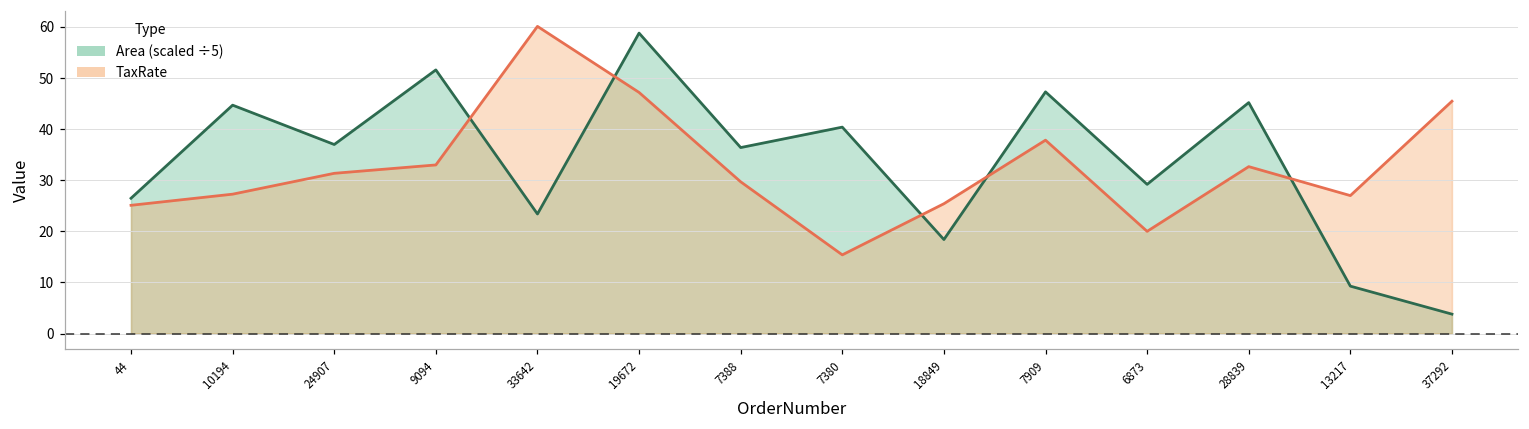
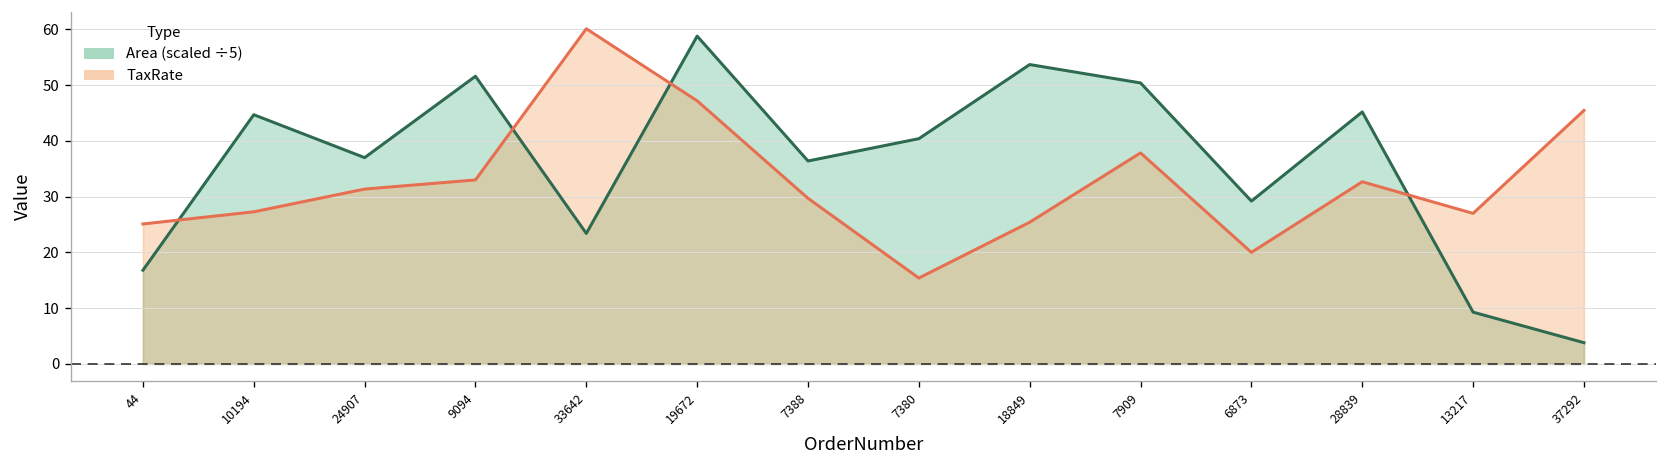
  {
    "Area (scaled ÷5)": {
-     "44": 26,
+     "44": 17,
      "10194": 45,
      "24907": 37,
      "9094": 52,
      "33642": 23,
      "19672": 59,
      "7388": 36,
      "7380": 40,
-     "18849": 18,
-     "7909": 47,
+     "18849": 54,
+     "7909": 50,
      "6873": 29,
      "28839": 45,
      "13217": 9,
      "37292": 4
    },
    "TaxRate": {
      "44": 25,
      "10194": 27,
      "24907": 31,
      "9094": 33,
      "33642": 60,
      "19672": 47,
      "7388": 30,
      "7380": 15,
      "18849": 25,
      "7909": 38,
      "6873": 20,
      "28839": 33,
      "13217": 27,
      "37292": 45
    }
  }
